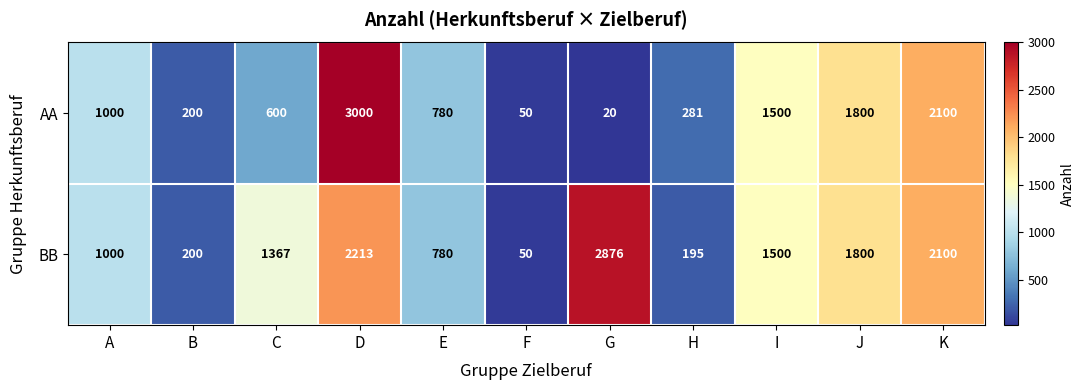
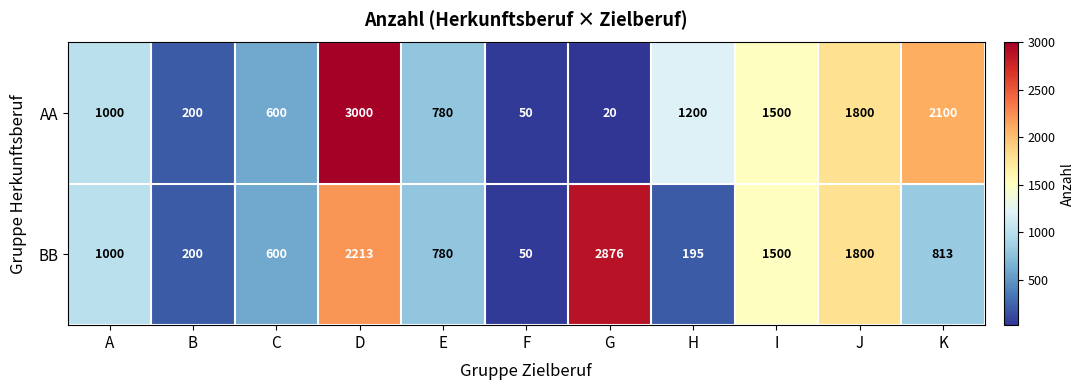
  {
    "AA": {
      "A": 1000,
      "B": 200,
      "C": 600,
      "D": 3000,
      "E": 780,
      "F": 50,
      "G": 20,
-     "H": 281,
+     "H": 1200,
      "I": 1500,
      "J": 1800,
      "K": 2100
    },
    "BB": {
      "A": 1000,
      "B": 200,
-     "C": 1367,
+     "C": 600,
      "D": 2213,
      "E": 780,
      "F": 50,
      "G": 2876,
      "H": 195,
      "I": 1500,
      "J": 1800,
-     "K": 2100
+     "K": 813
    }
  }
